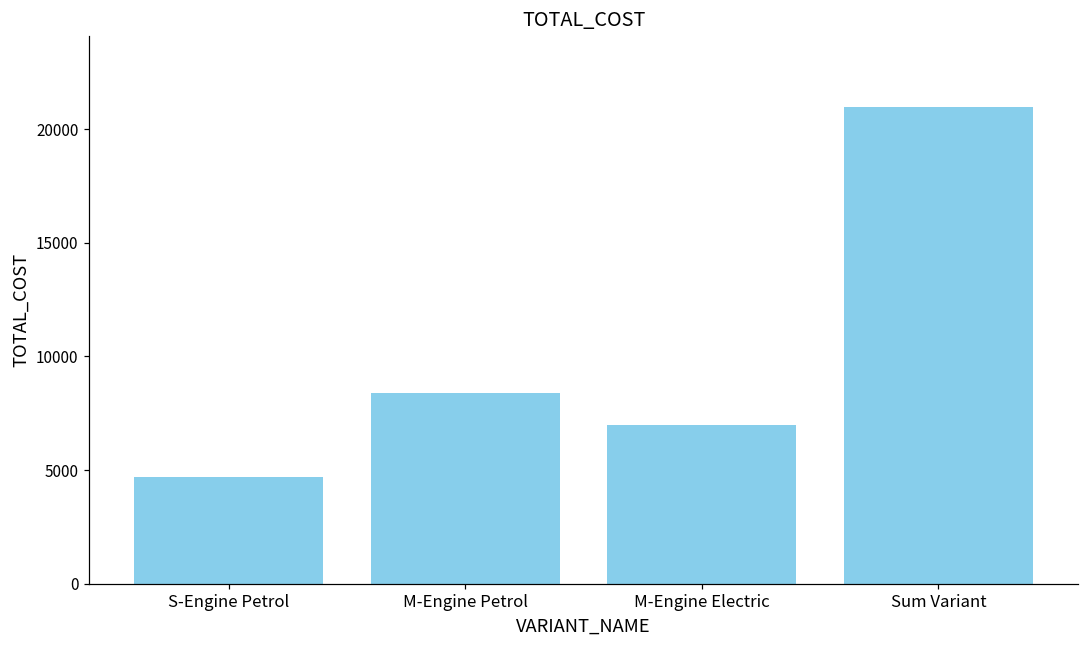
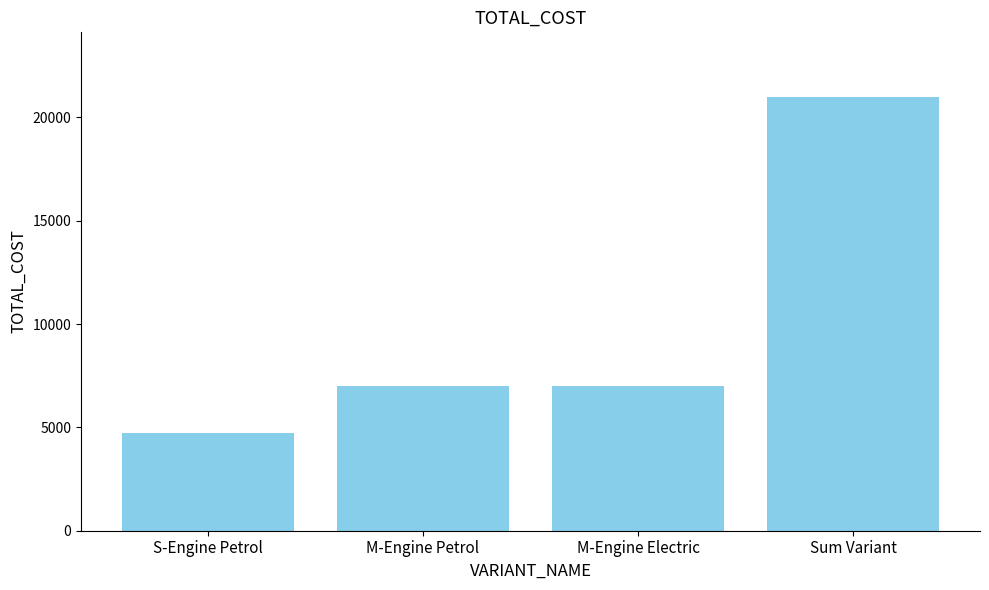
  {
    "S-Engine Petrol": 4700,
-   "M-Engine Petrol": 8400,
+   "M-Engine Petrol": 7000,
    "M-Engine Electric": 7000,
    "Sum Variant": 21000
  }
